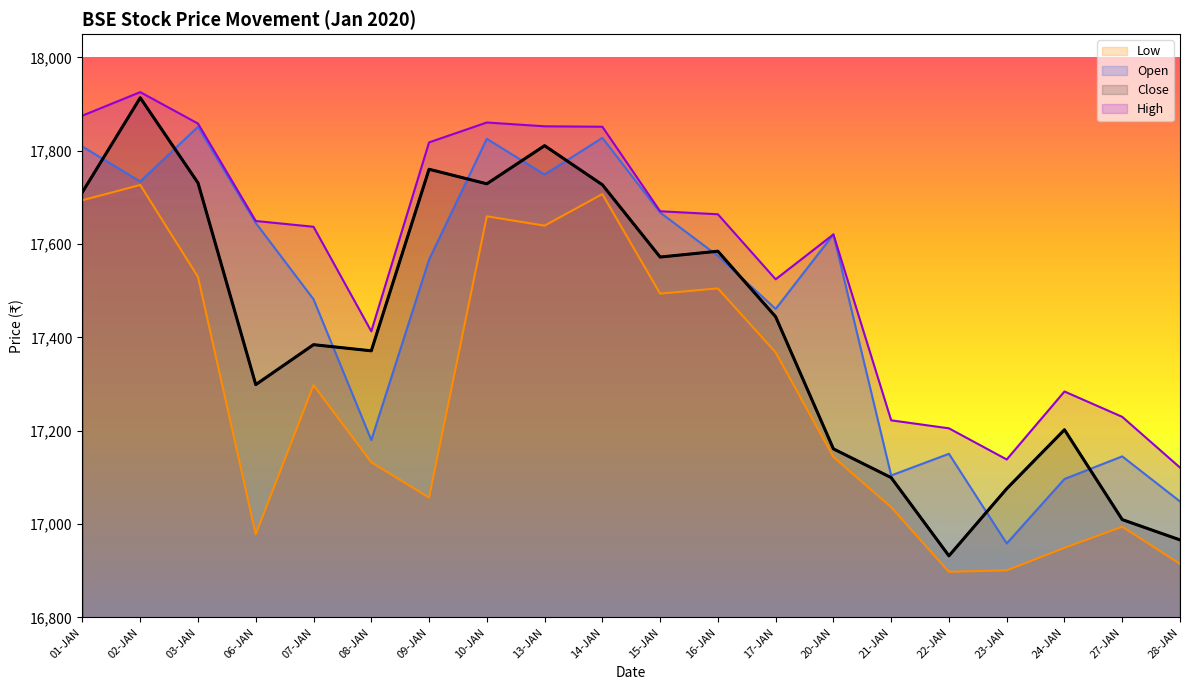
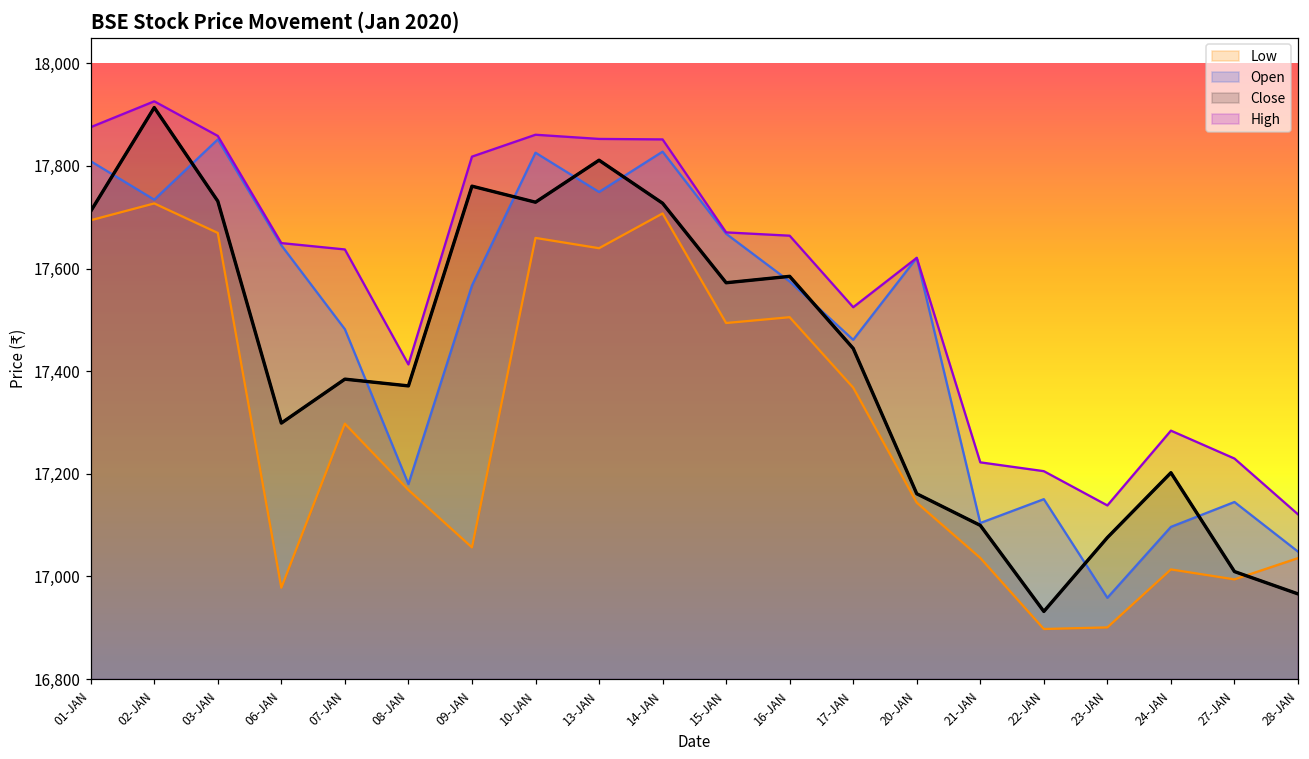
  {
    "Low": {
      "01-JAN": "17,690",
      "02-JAN": "17,730",
-     "03-JAN": "17,530",
+     "03-JAN": "17,670",
      "06-JAN": "16,980",
      "07-JAN": "17,300",
-     "08-JAN": "17,130",
+     "08-JAN": "17,170",
      "09-JAN": "17,060",
      "10-JAN": "17,660",
      "13-JAN": "17,640",
      "14-JAN": "17,710",
      "15-JAN": "17,490",
      "16-JAN": "17,510",
      "17-JAN": "17,370",
      "20-JAN": "17,140",
      "21-JAN": "17,040",
      "22-JAN": "16,900",
      "23-JAN": "16,900",
-     "24-JAN": "16,950",
+     "24-JAN": "17,010",
      "27-JAN": "16,990",
-     "28-JAN": "16,910"
+     "28-JAN": "17,040"
    }
  }
